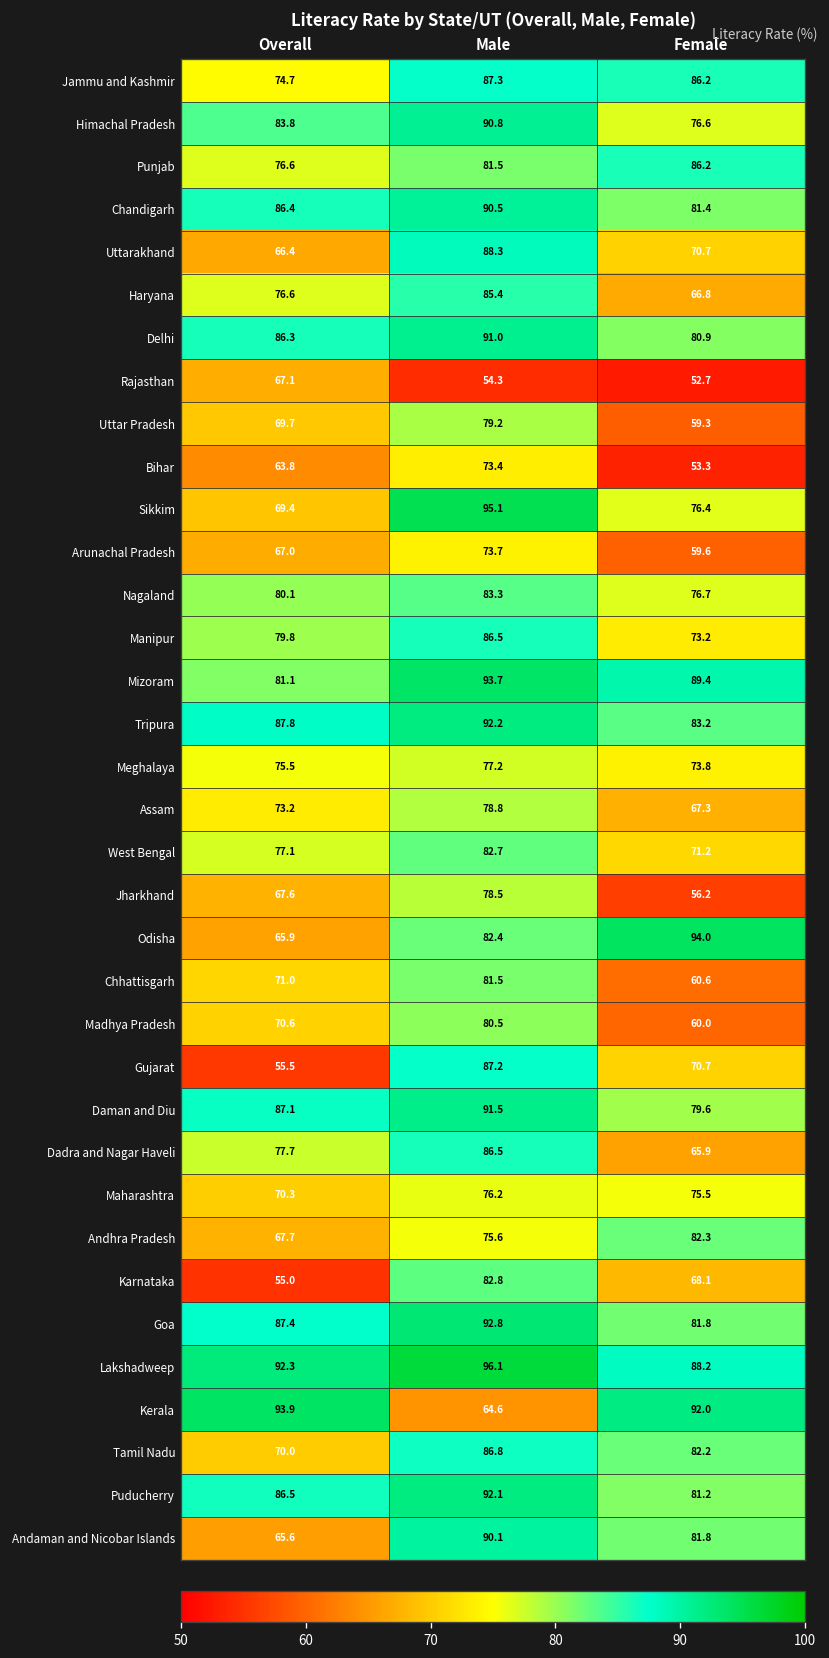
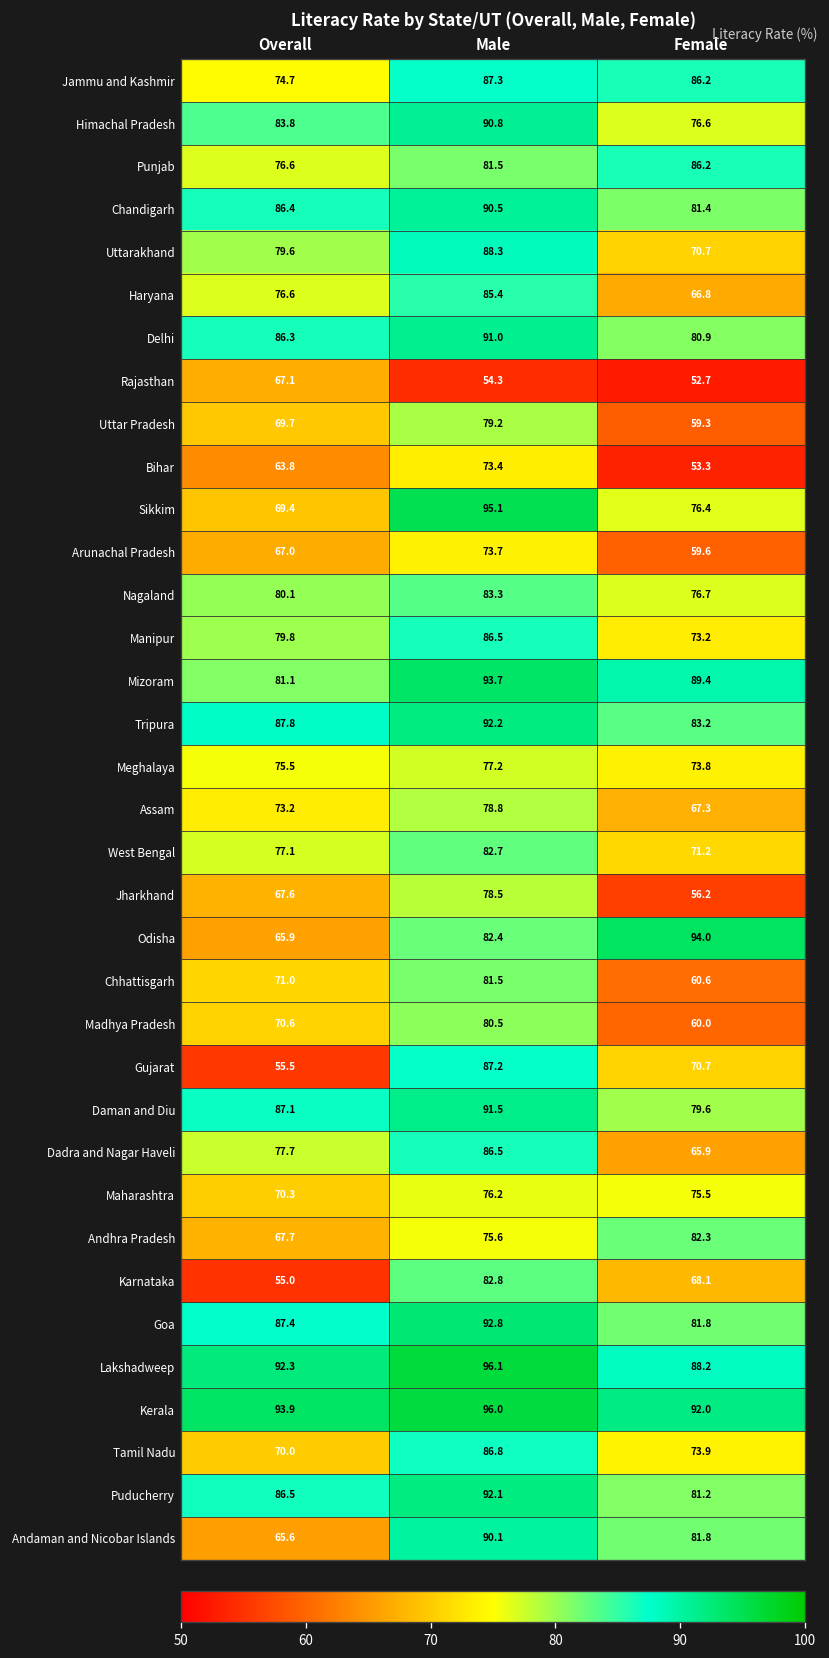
  {
    "Jammu and Kashmir": {
      "Overall": 74.7,
      "Male": 87.3,
      "Female": 86.2
    },
    "Himachal Pradesh": {
      "Overall": 83.8,
      "Male": 90.8,
      "Female": 76.6
    },
    "Punjab": {
      "Overall": 76.6,
      "Male": 81.5,
      "Female": 86.2
    },
    "Chandigarh": {
      "Overall": 86.4,
      "Male": 90.5,
      "Female": 81.4
    },
    "Uttarakhand": {
-     "Overall": 66.4,
+     "Overall": 79.6,
      "Male": 88.3,
      "Female": 70.7
    },
    "Haryana": {
      "Overall": 76.6,
      "Male": 85.4,
      "Female": 66.8
    },
    "Delhi": {
      "Overall": 86.3,
      "Male": 91.0,
      "Female": 80.9
    },
    "Rajasthan": {
      "Overall": 67.1,
      "Male": 54.3,
      "Female": 52.7
    },
    "Uttar Pradesh": {
      "Overall": 69.7,
      "Male": 79.2,
      "Female": 59.3
    },
    "Bihar": {
      "Overall": 63.8,
      "Male": 73.4,
      "Female": 53.3
    },
    "Sikkim": {
      "Overall": 69.4,
      "Male": 95.1,
      "Female": 76.4
    },
    "Arunachal Pradesh": {
      "Overall": 67.0,
      "Male": 73.7,
      "Female": 59.6
    },
    "Nagaland": {
      "Overall": 80.1,
      "Male": 83.3,
      "Female": 76.7
    },
    "Manipur": {
      "Overall": 79.8,
      "Male": 86.5,
      "Female": 73.2
    },
    "Mizoram": {
      "Overall": 81.1,
      "Male": 93.7,
      "Female": 89.4
    },
    "Tripura": {
      "Overall": 87.8,
      "Male": 92.2,
      "Female": 83.2
    },
    "Meghalaya": {
      "Overall": 75.5,
      "Male": 77.2,
      "Female": 73.8
    },
    "Assam": {
      "Overall": 73.2,
      "Male": 78.8,
      "Female": 67.3
    },
    "West Bengal": {
      "Overall": 77.1,
      "Male": 82.7,
      "Female": 71.2
    },
    "Jharkhand": {
      "Overall": 67.6,
      "Male": 78.5,
      "Female": 56.2
    },
    "Odisha": {
      "Overall": 65.9,
      "Male": 82.4,
      "Female": 94.0
    },
    "Chhattisgarh": {
      "Overall": 71.0,
      "Male": 81.5,
      "Female": 60.6
    },
    "Madhya Pradesh": {
      "Overall": 70.6,
      "Male": 80.5,
      "Female": 60.0
    },
    "Gujarat": {
      "Overall": 55.5,
      "Male": 87.2,
      "Female": 70.7
    },
    "Daman and Diu": {
      "Overall": 87.1,
      "Male": 91.5,
      "Female": 79.6
    },
    "Dadra and Nagar Haveli": {
      "Overall": 77.7,
      "Male": 86.5,
      "Female": 65.9
    },
    "Maharashtra": {
      "Overall": 70.3,
      "Male": 76.2,
      "Female": 75.5
    },
    "Andhra Pradesh": {
      "Overall": 67.7,
      "Male": 75.6,
      "Female": 82.3
    },
    "Karnataka": {
      "Overall": 55.0,
      "Male": 82.8,
      "Female": 68.1
    },
    "Goa": {
      "Overall": 87.4,
      "Male": 92.8,
      "Female": 81.8
    },
    "Lakshadweep": {
      "Overall": 92.3,
      "Male": 96.1,
      "Female": 88.2
    },
    "Kerala": {
      "Overall": 93.9,
-     "Male": 64.6,
+     "Male": 96.0,
      "Female": 92.0
    },
    "Tamil Nadu": {
      "Overall": 70.0,
      "Male": 86.8,
-     "Female": 82.2
+     "Female": 73.9
    },
    "Puducherry": {
      "Overall": 86.5,
      "Male": 92.1,
      "Female": 81.2
    },
    "Andaman and Nicobar Islands": {
      "Overall": 65.6,
      "Male": 90.1,
      "Female": 81.8
    }
  }
